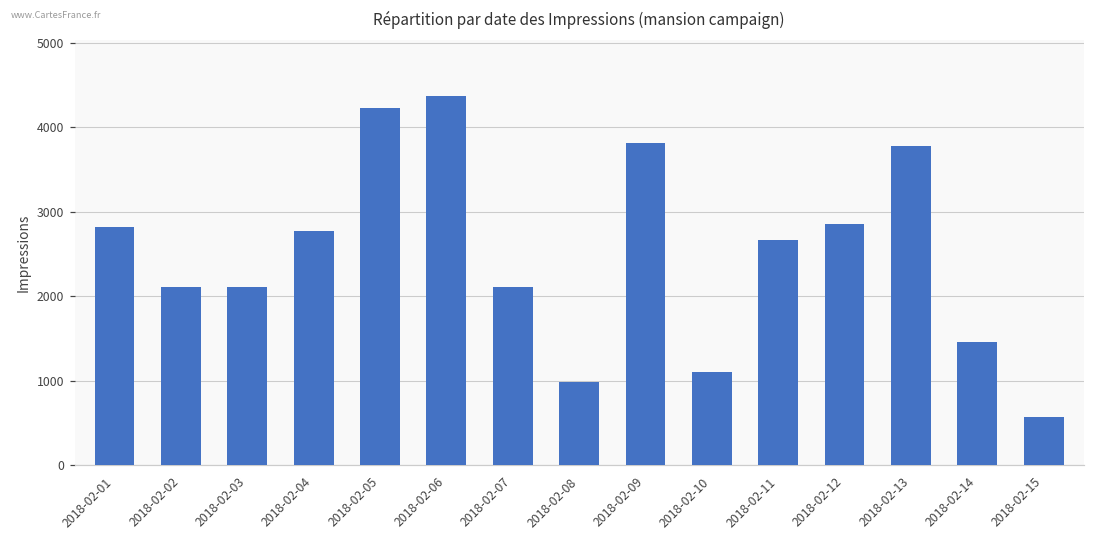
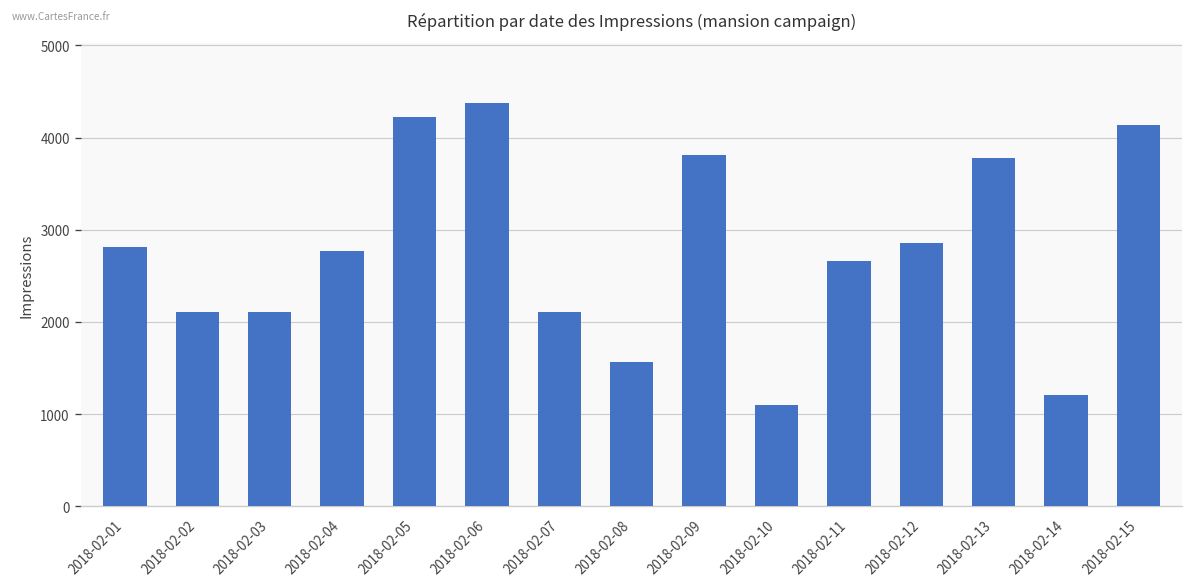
  {
    "2018-02-01": 2800,
    "2018-02-02": 2100,
    "2018-02-03": 2100,
    "2018-02-04": 2800,
    "2018-02-05": 4200,
    "2018-02-06": 4400,
    "2018-02-07": 2100,
-   "2018-02-08": 1000,
+   "2018-02-08": 1600,
    "2018-02-09": 3800,
    "2018-02-10": 1100,
    "2018-02-11": 2700,
    "2018-02-12": 2900,
    "2018-02-13": 3800,
-   "2018-02-14": 1500,
-   "2018-02-15": 600
+   "2018-02-14": 1200,
+   "2018-02-15": 4100
  }
